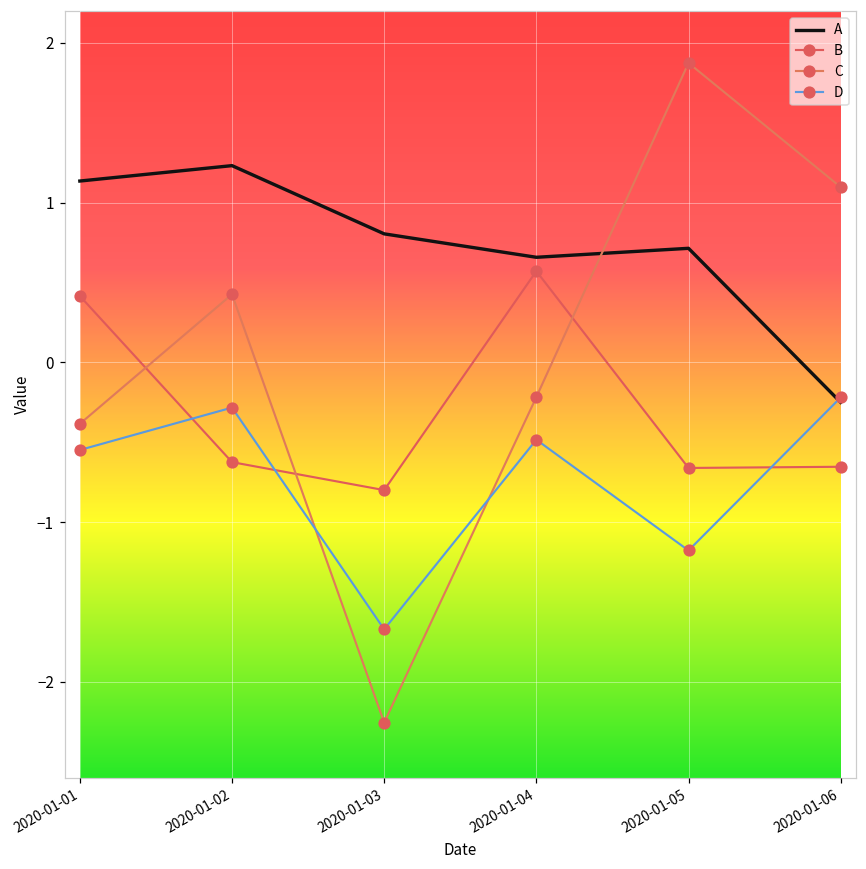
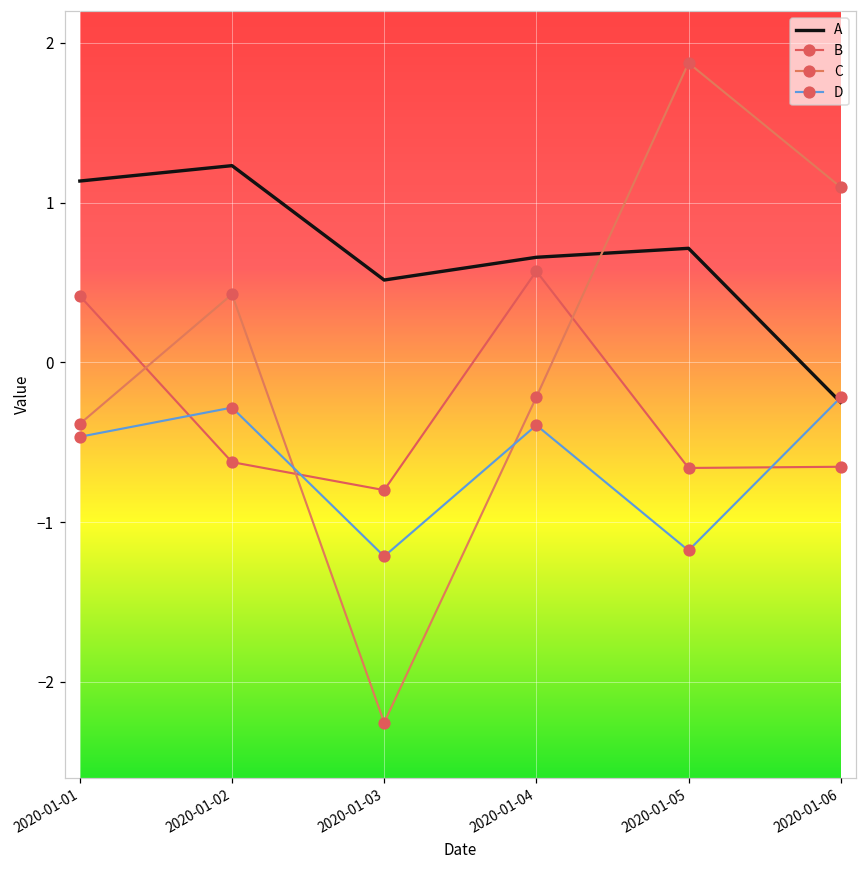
  {
    "A": {
      "2020-01-01": 1.14,
      "2020-01-02": 1.23,
-     "2020-01-03": 0.81,
+     "2020-01-03": 0.52,
      "2020-01-04": 0.66,
      "2020-01-05": 0.71,
      "2020-01-06": -0.25
    },
    "D": {
-     "2020-01-01": -0.55,
+     "2020-01-01": -0.47,
      "2020-01-02": -0.28,
-     "2020-01-03": -1.67,
-     "2020-01-04": -0.48,
+     "2020-01-03": -1.21,
+     "2020-01-04": -0.39,
      "2020-01-05": -1.18,
      "2020-01-06": -0.22
    }
  }
